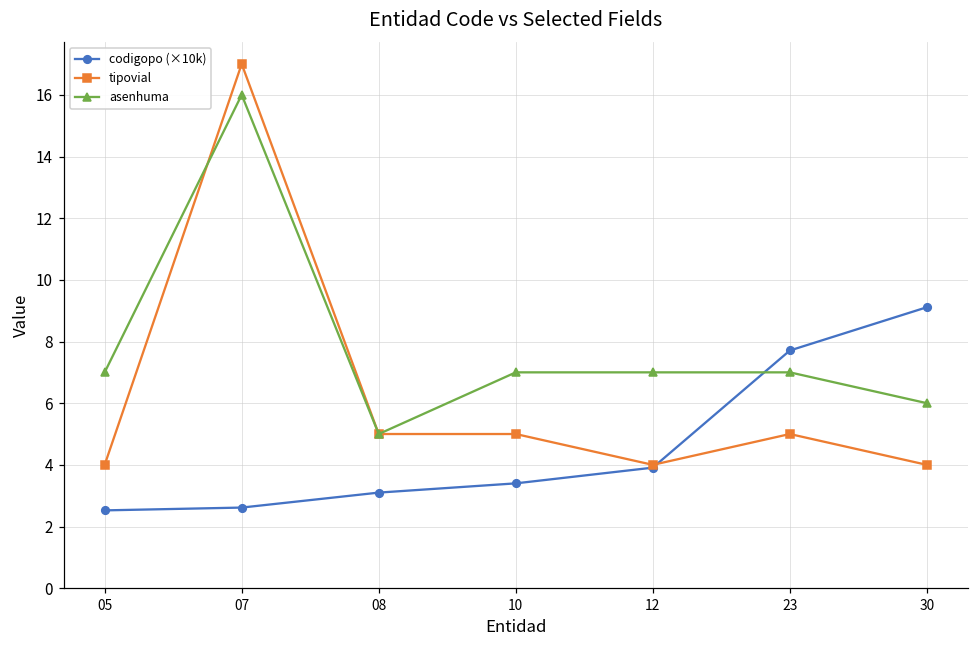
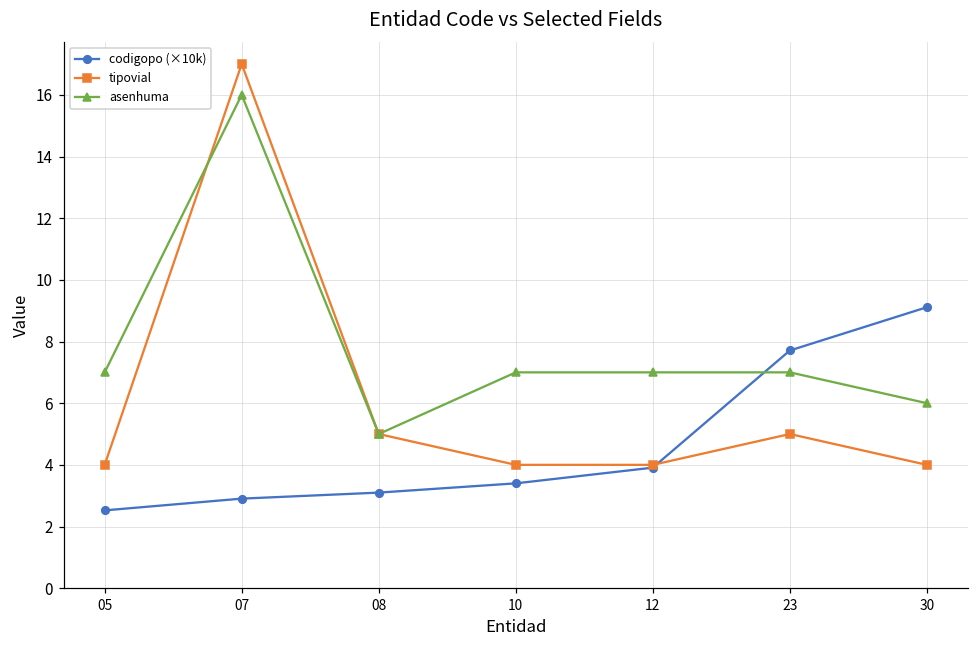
  {
    "codigopo (×10k)": {
      "05": 2.5,
-     "07": 2.6,
+     "07": 2.9,
      "08": 3.1,
      "10": 3.4,
      "23": 7.7,
      "30": 9.1
    },
    "tipovial": {
      "05": 4,
      "07": 17,
-     "10": 5,
+     "10": 4,
      "23": 5,
      "30": 4
    },
    "asenhuma": {
      "05": 7.0,
      "07": 16.0,
      "10": 7.0,
      "12": 7.0,
      "23": 7.0,
      "30": 6.0
    }
  }
